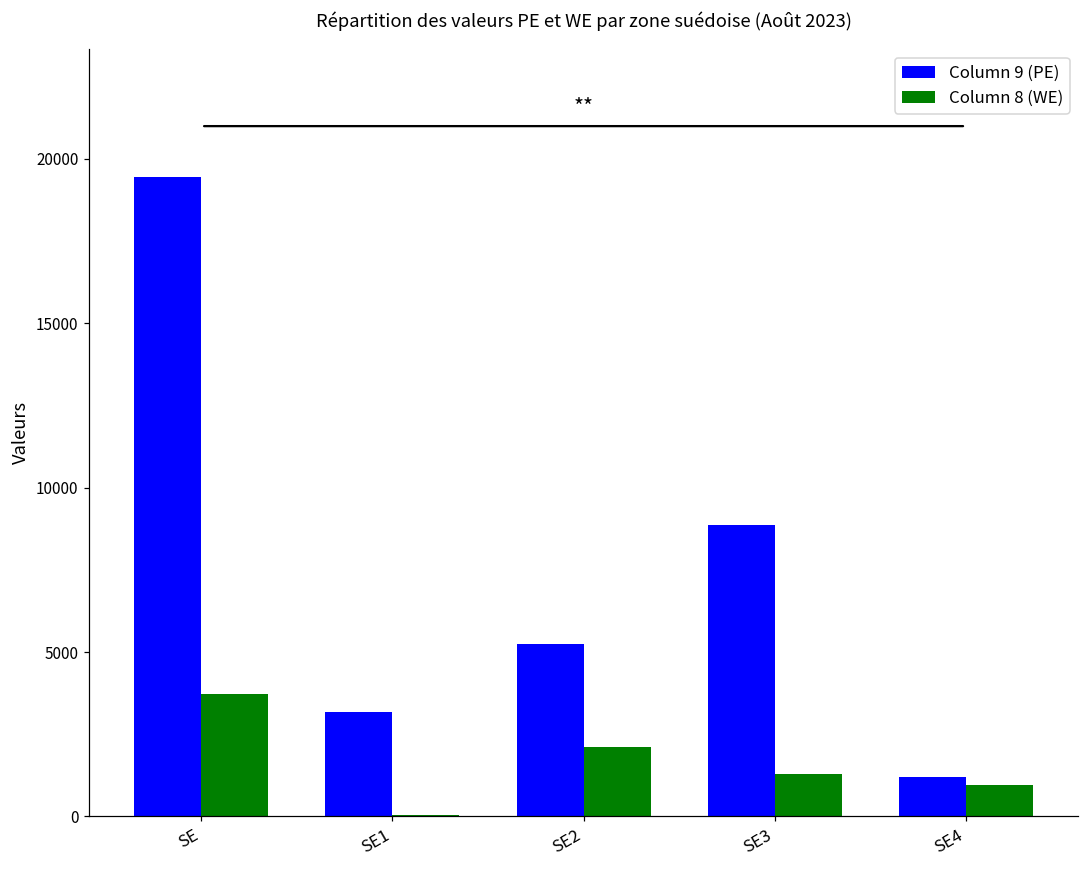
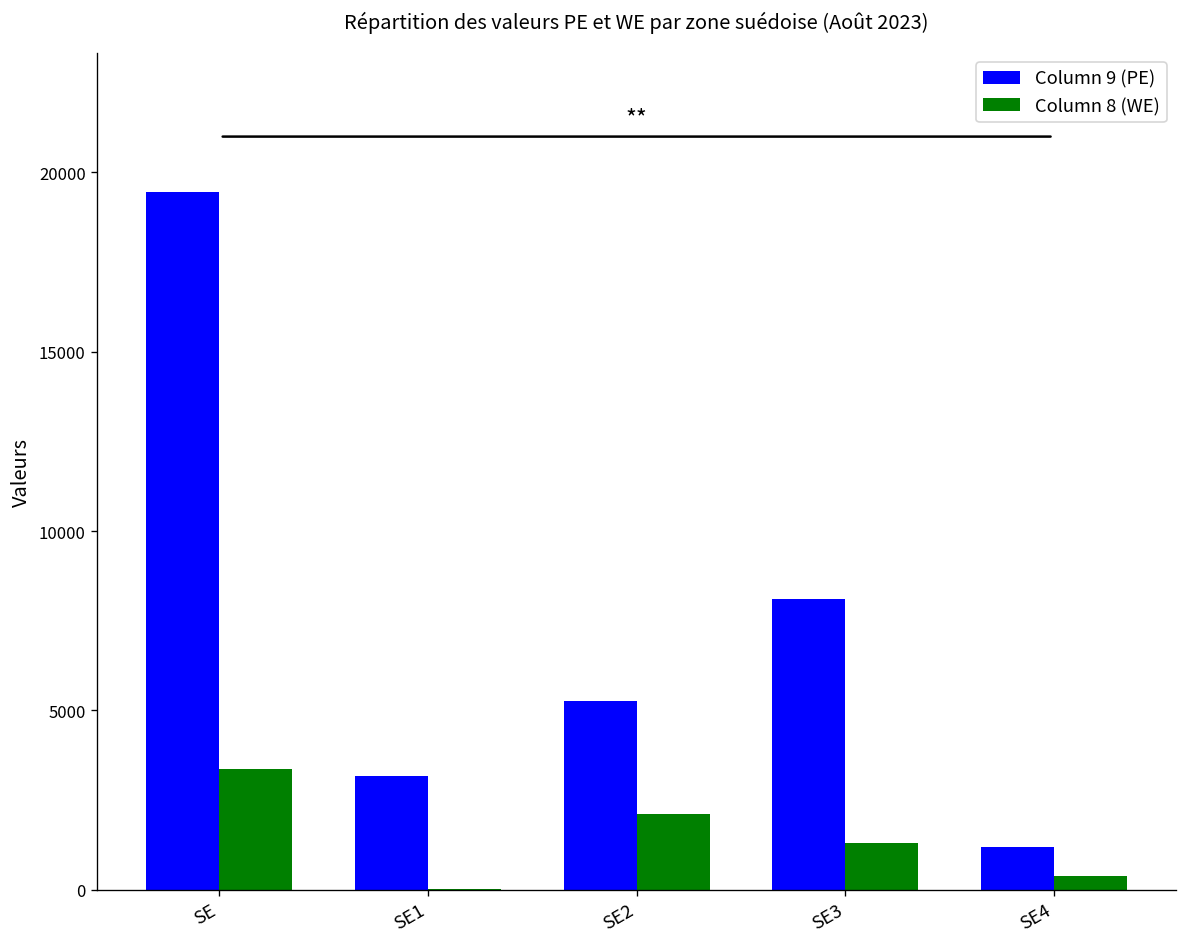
  {
    "Column 9 (PE)": {
      "SE": 19400,
      "SE1": 3200,
      "SE2": 5300,
-     "SE3": 8900,
+     "SE3": 8100,
      "SE4": 1200
    },
    "Column 8 (WE)": {
-     "SE": 3700,
+     "SE": 3400,
      "SE2": 2100,
      "SE3": 1300,
-     "SE4": 1000
+     "SE4": 400
    }
  }
